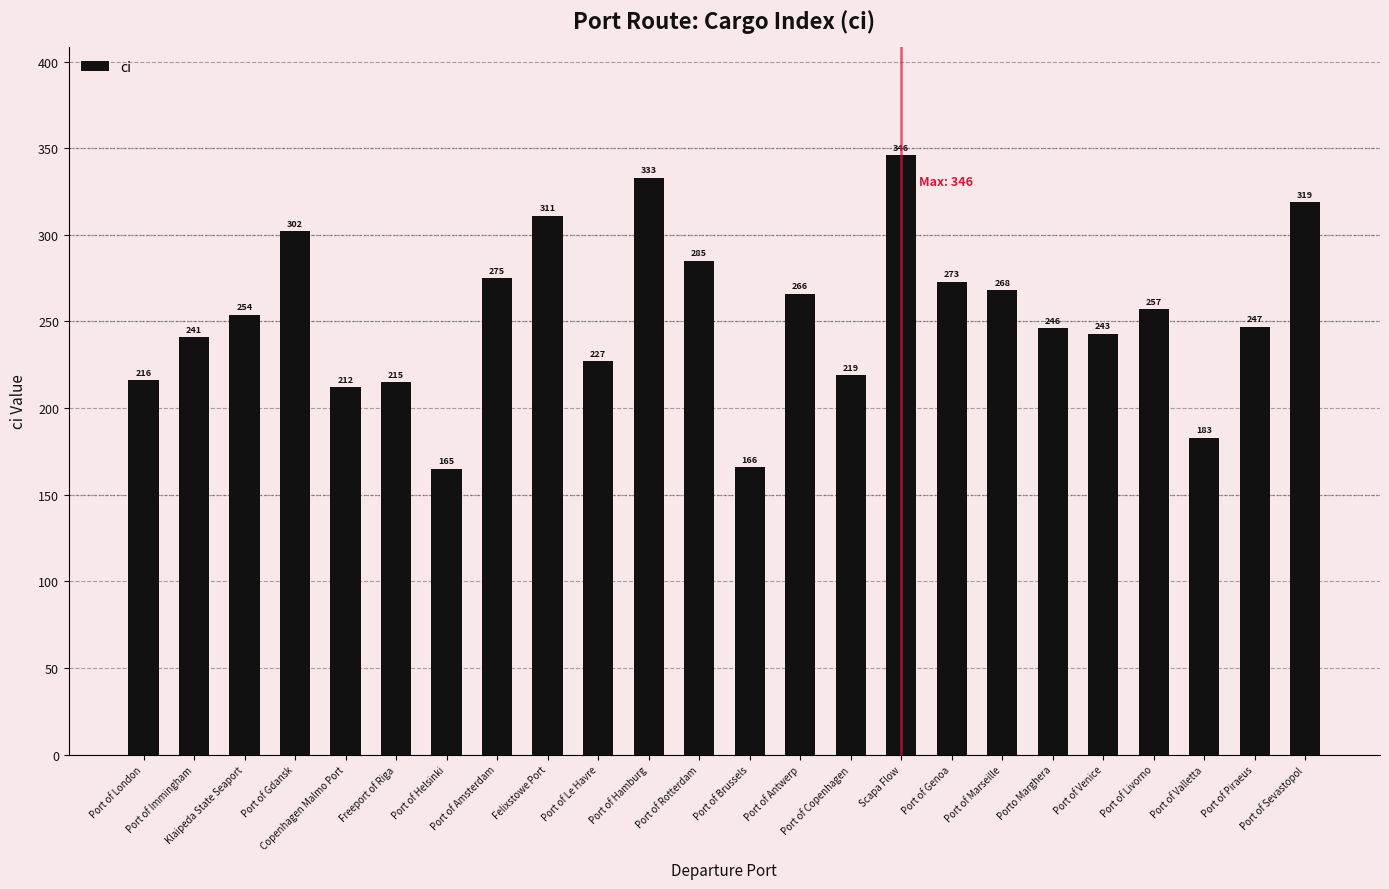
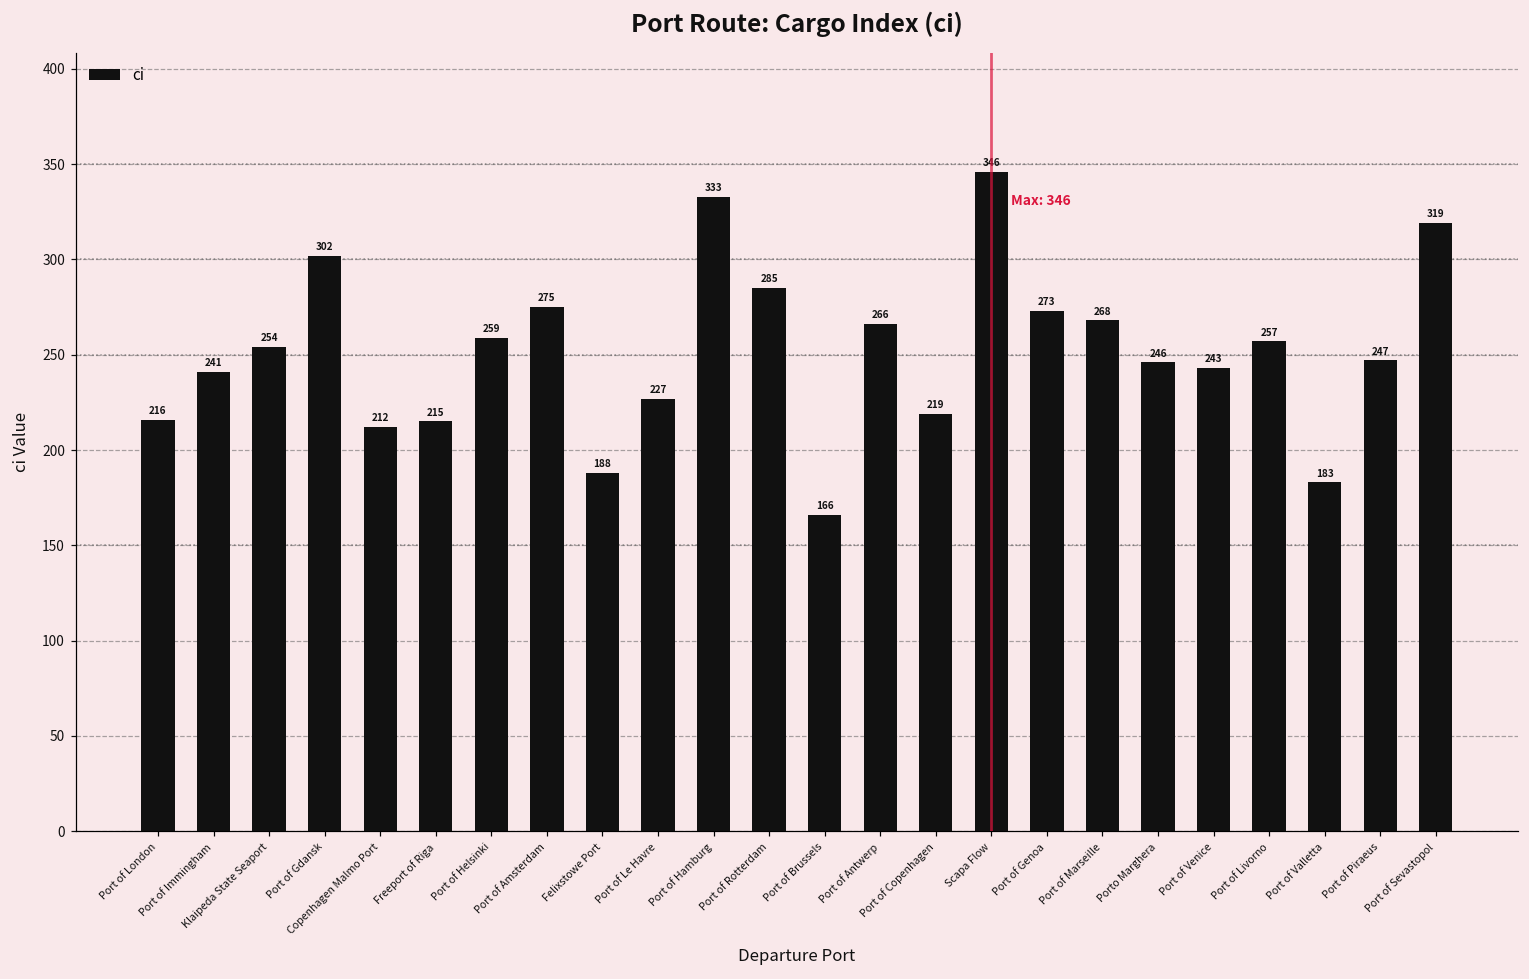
  {
    "Port of London": 216,
    "Port of Immingham": 241,
    "Klaipeda State Seaport": 254,
    "Port of Gdansk": 302,
    "Copenhagen Malmo Port": 212,
    "Freeport of Riga": 215,
-   "Port of Helsinki": 165,
+   "Port of Helsinki": 259,
    "Port of Amsterdam": 275,
-   "Felixstowe Port": 311,
+   "Felixstowe Port": 188,
    "Port of Le Havre": 227,
    "Port of Hamburg": 333,
    "Port of Rotterdam": 285,
    "Port of Brussels": 166,
    "Port of Antwerp": 266,
    "Port of Copenhagen": 219,
    "Scapa Flow": 346,
    "Port of Genoa": 273,
    "Port of Marseille": 268,
    "Porto Marghera": 246,
    "Port of Venice": 243,
    "Port of Livorno": 257,
    "Port of Valletta": 183,
    "Port of Piraeus": 247,
    "Port of Sevastopol": 319
  }
